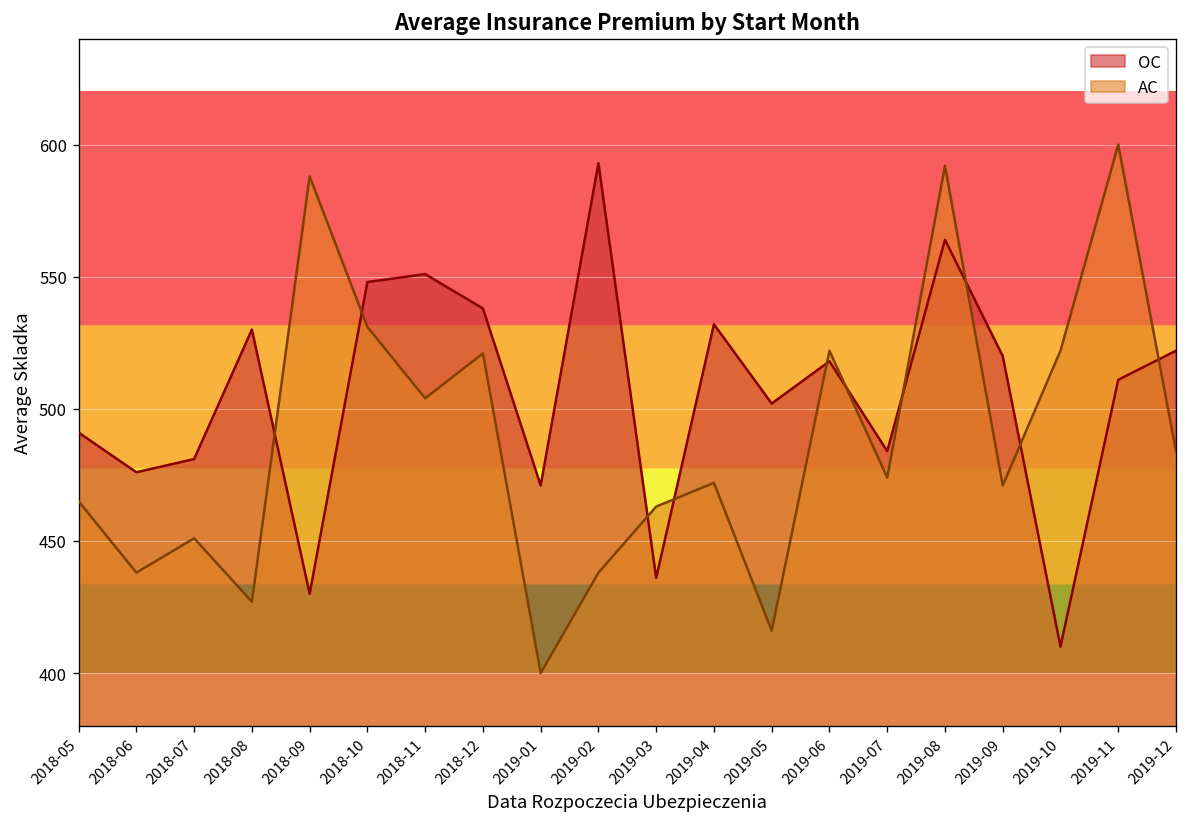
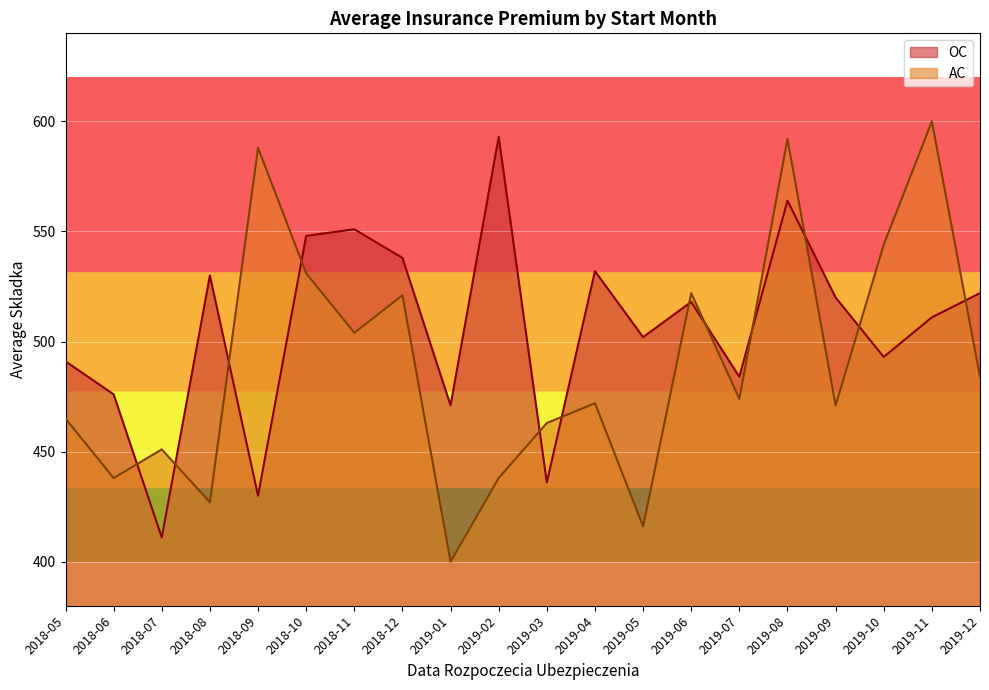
  {
    "OC": {
      "2018-05": 491,
      "2018-06": 476,
-     "2018-07": 481,
+     "2018-07": 411,
      "2018-08": 530,
      "2018-09": 430,
      "2018-10": 548,
      "2018-11": 551,
      "2018-12": 538,
      "2019-01": 471,
      "2019-02": 593,
      "2019-03": 436,
      "2019-04": 532,
      "2019-05": 502,
      "2019-06": 518,
      "2019-07": 484,
      "2019-08": 564,
      "2019-09": 520,
-     "2019-10": 410,
+     "2019-10": 493,
      "2019-11": 511,
      "2019-12": 522
    },
    "AC": {
      "2018-05": 465,
      "2018-06": 438,
      "2018-07": 451,
      "2018-08": 427,
      "2018-09": 588,
      "2018-10": 531,
      "2018-11": 504,
      "2018-12": 521,
      "2019-01": 400,
      "2019-02": 438,
      "2019-03": 463,
      "2019-04": 472,
      "2019-05": 416,
      "2019-06": 522,
      "2019-07": 474,
      "2019-08": 592,
      "2019-09": 471,
-     "2019-10": 522,
+     "2019-10": 544,
      "2019-11": 600,
      "2019-12": 484
    }
  }
